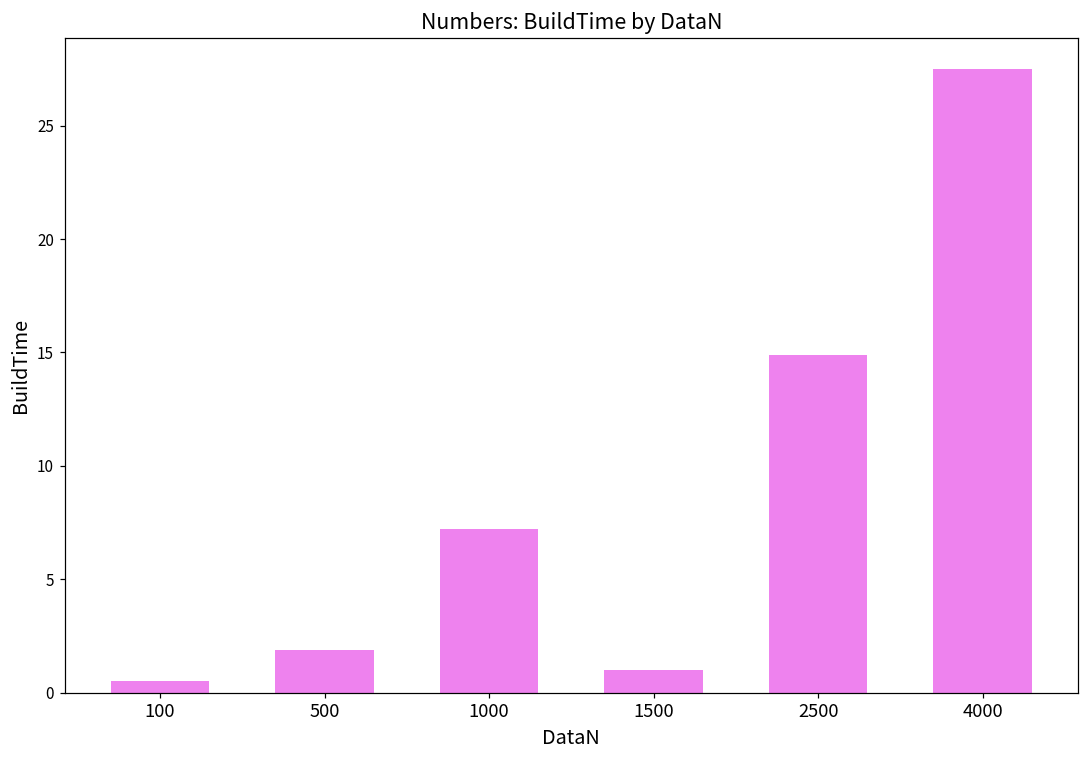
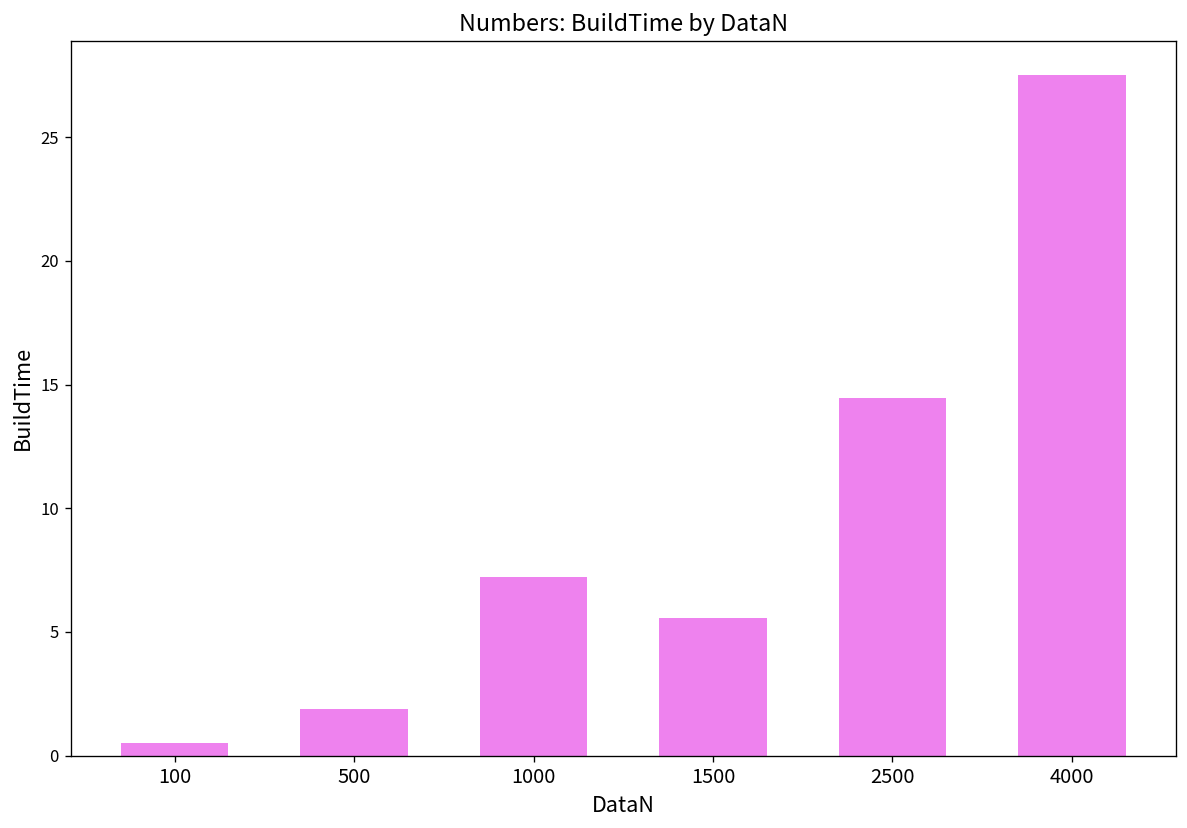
  {
    "100": 0.5,
    "500": 1.9,
    "1000": 7.2,
-   "1500": 1.0,
-   "2500": 14.9,
+   "1500": 5.6,
+   "2500": 14.5,
    "4000": 27.5
  }
